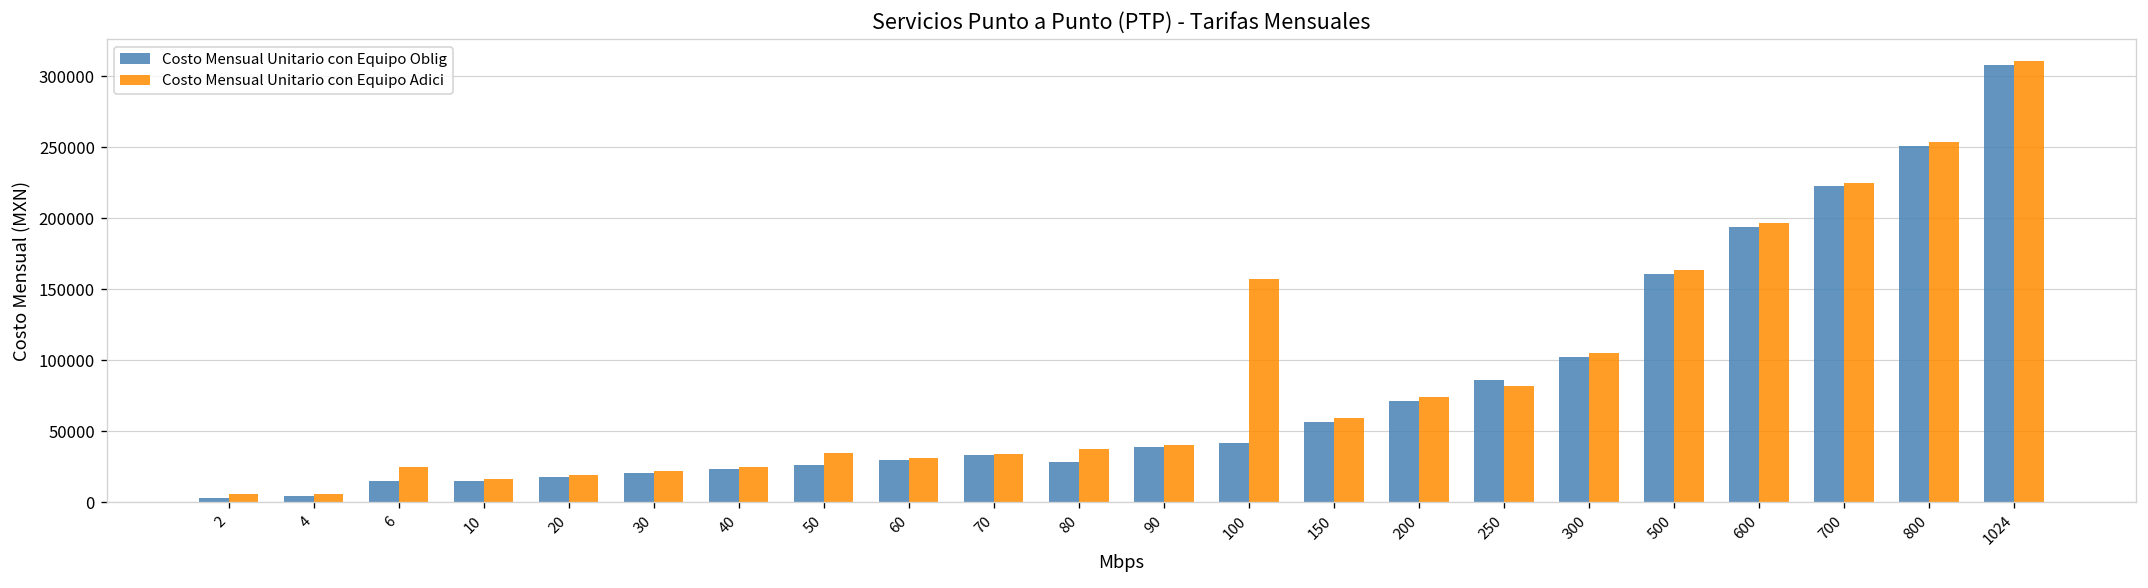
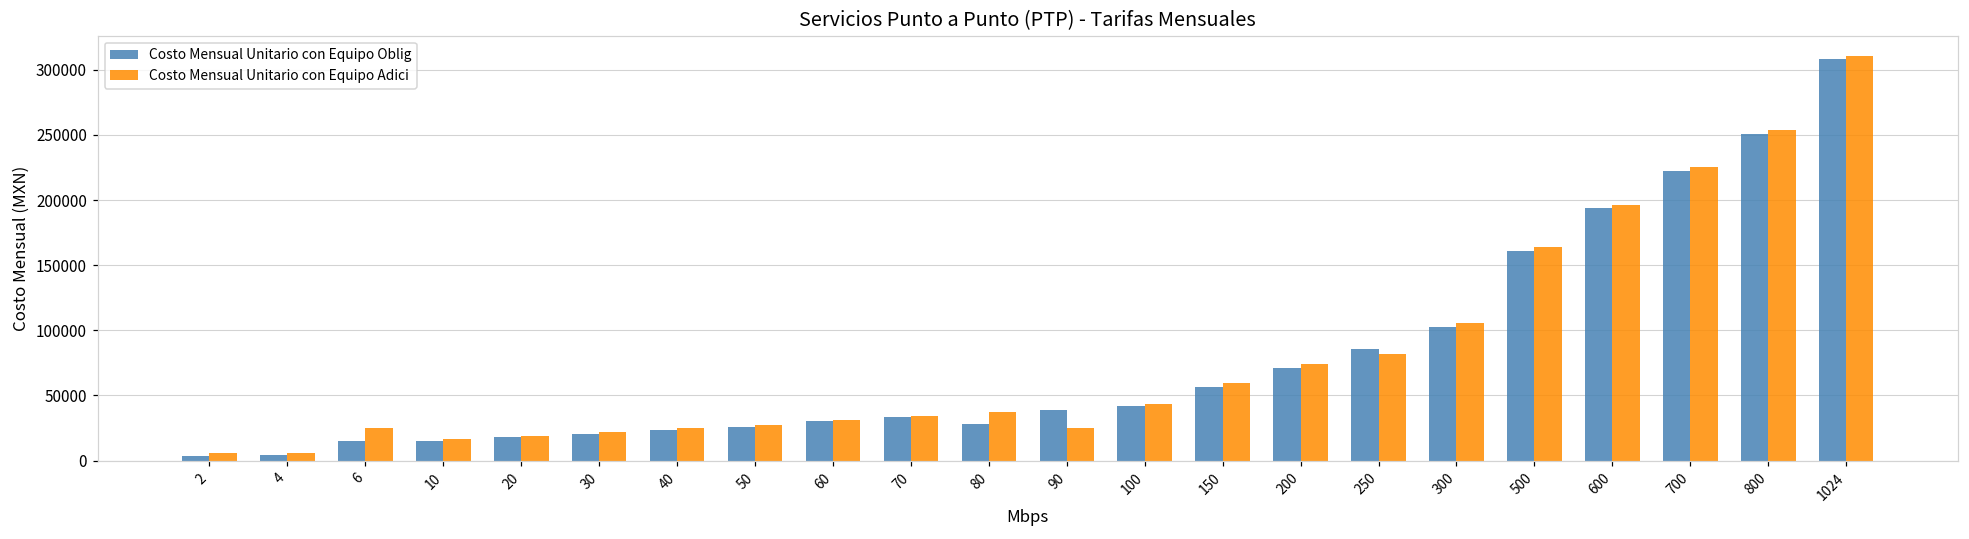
  {
    "Costo Mensual Unitario con Equipo Oblig": {
      "2": 3000,
      "4": 5000,
      "6": 15000,
      "10": 15000,
      "20": 18000,
      "30": 21000,
      "40": 23000,
      "50": 26000,
      "60": 30000,
      "70": 33000,
      "80": 28000,
      "90": 39000,
      "100": 42000,
      "150": 57000,
      "200": 71000,
      "250": 86000,
      "300": 103000,
      "500": 161000,
      "600": 194000,
      "700": 222000,
      "800": 251000,
      "1024": 308000
    },
    "Costo Mensual Unitario con Equipo Adici": {
      "2": 6000,
      "4": 6000,
      "6": 25000,
      "10": 17000,
      "20": 19000,
      "30": 22000,
      "40": 25000,
-     "50": 35000,
+     "50": 27000,
      "60": 31000,
      "70": 34000,
      "80": 37000,
-     "90": 40000,
-     "100": 157000,
+     "90": 25000,
+     "100": 43000,
      "150": 59000,
      "200": 74000,
      "250": 82000,
      "300": 105000,
      "500": 164000,
      "600": 197000,
      "700": 225000,
      "800": 254000,
      "1024": 311000
    }
  }
